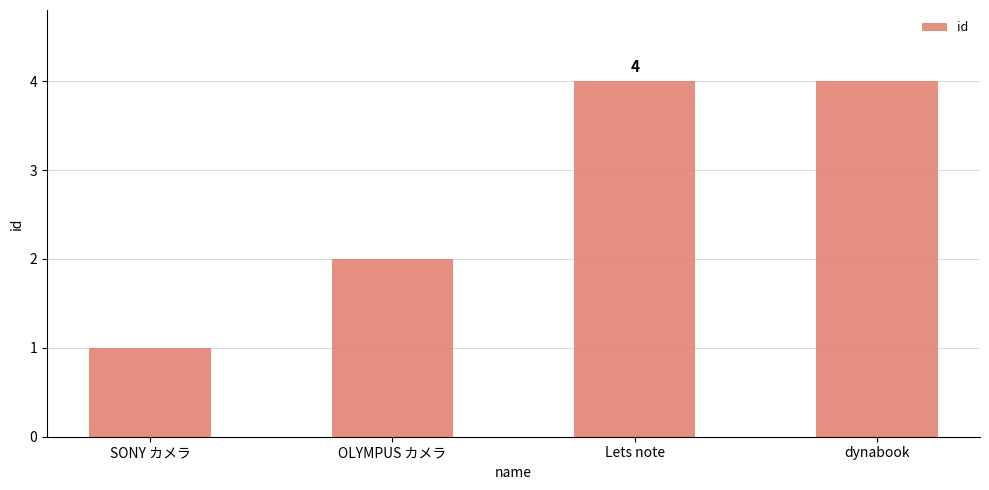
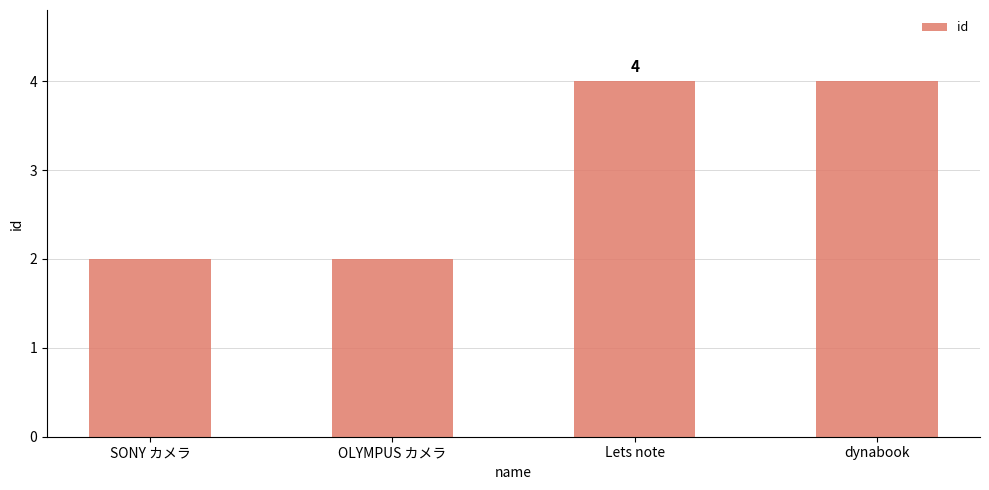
  {
-   "SONY カメラ": 1,
+   "SONY カメラ": 2,
    "OLYMPUS カメラ": 2,
    "dynabook": 4
  }
